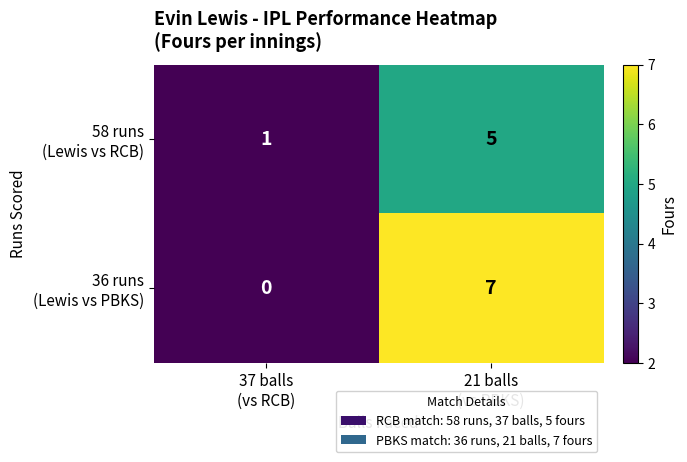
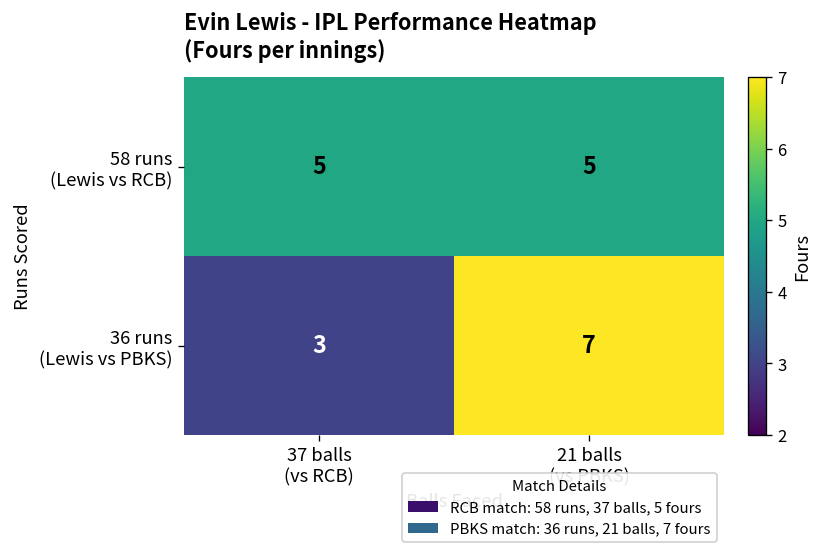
  {
    "58 runs (Lewis vs RCB)": {
-     "37 balls (vs RCB)": 1,
+     "37 balls (vs RCB)": 5,
      "21 balls (vs PBKS)": 5
    },
    "36 runs (Lewis vs PBKS)": {
-     "37 balls (vs RCB)": 0,
+     "37 balls (vs RCB)": 3,
      "21 balls (vs PBKS)": 7
    }
  }
